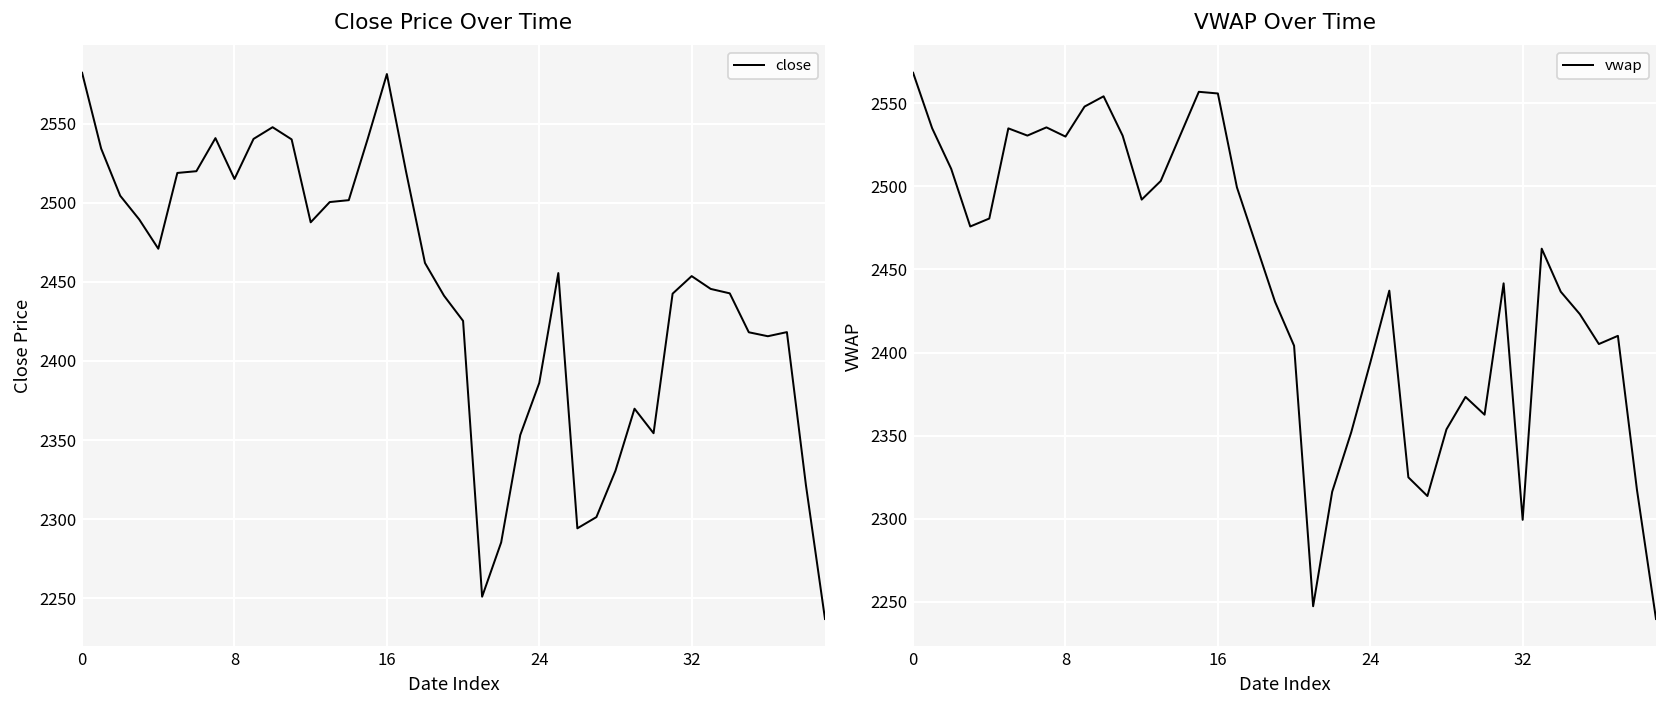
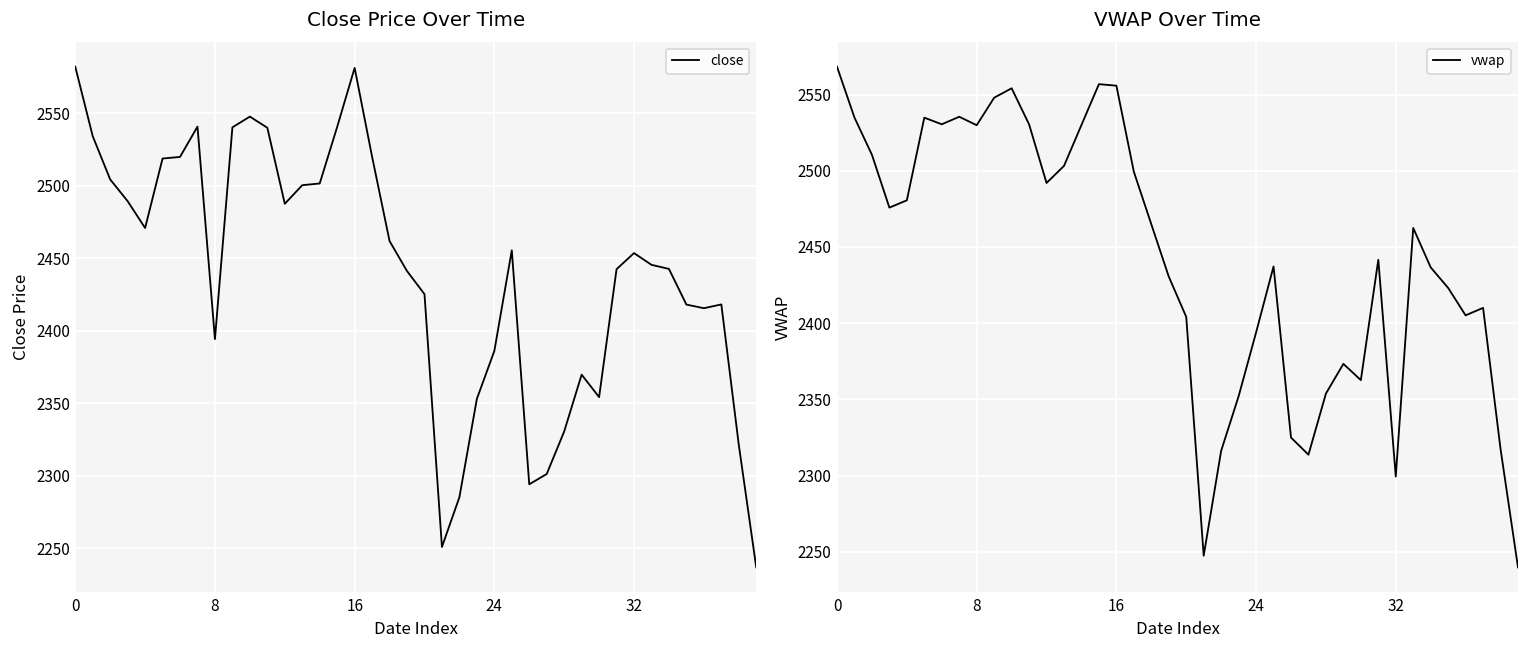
  {
    "Close Price Over Time": {
      "0": 2582,
-     "8": 2515,
+     "8": 2394,
      "16": 2581,
      "24": 2386,
      "32": 2454
    },
    "VWAP Over Time": {
      "0": 2568,
      "8": 2530,
      "16": 2556,
      "24": 2394,
      "32": 2299
    }
  }
